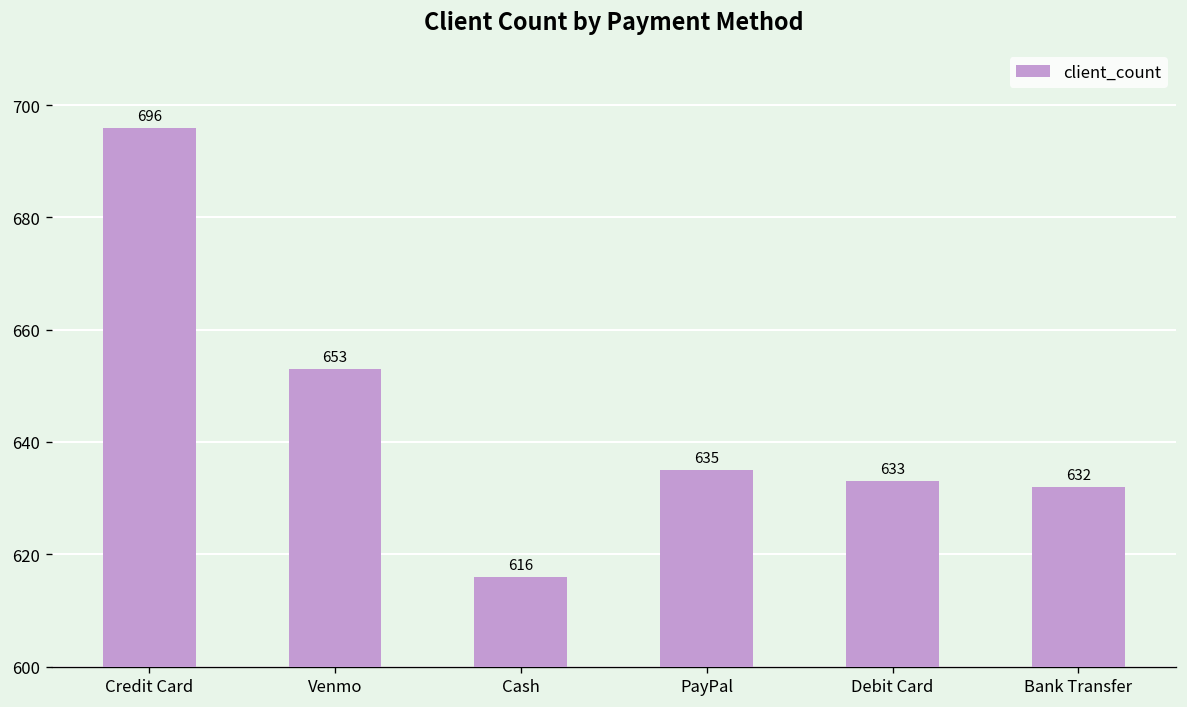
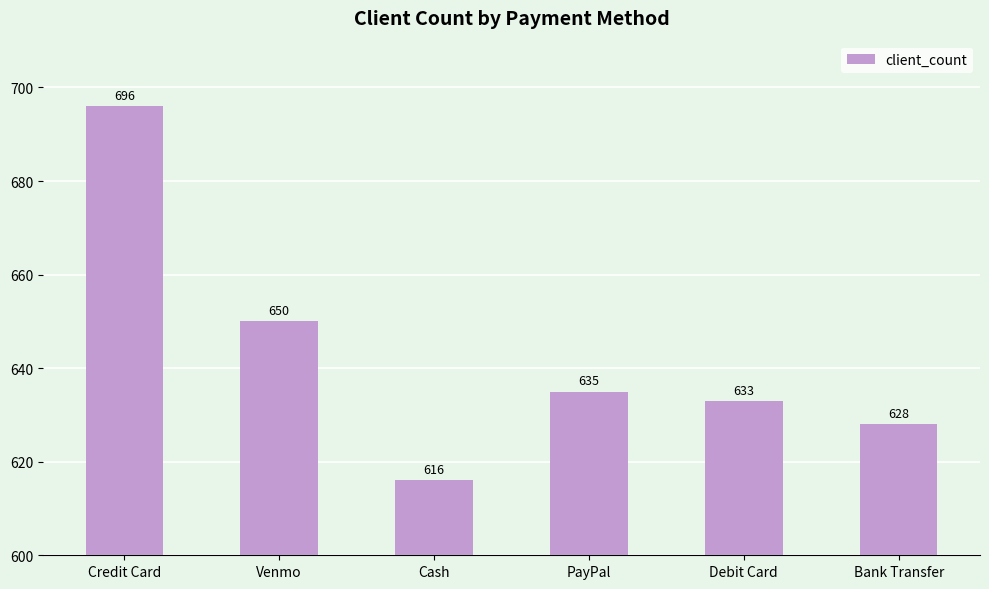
  {
    "Credit Card": 696,
-   "Venmo": 653,
+   "Venmo": 650,
    "Cash": 616,
    "PayPal": 635,
    "Debit Card": 633,
-   "Bank Transfer": 632
+   "Bank Transfer": 628
  }
